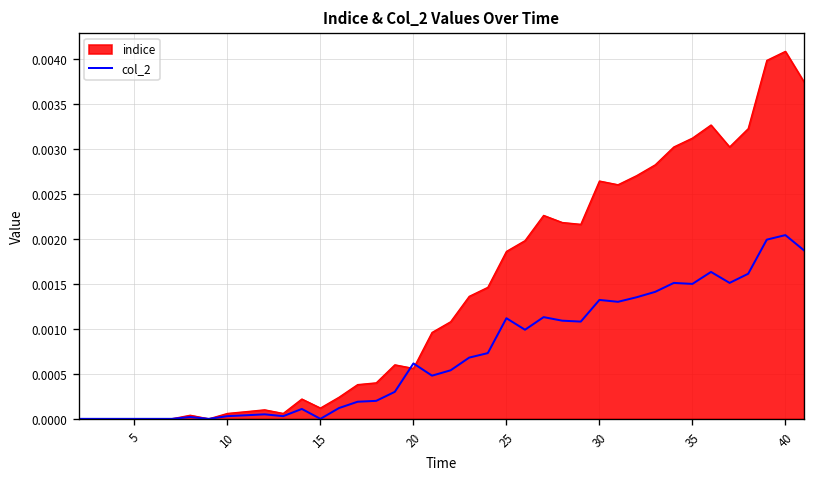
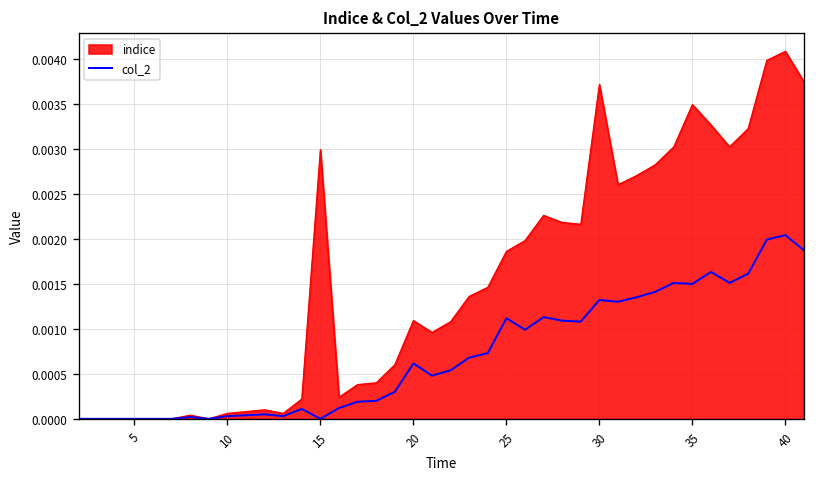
  {
    "indice": {
-     "15": 0.0001,
-     "20": 0.0006,
+     "15": 0.0030,
+     "20": 0.0011,
      "25": 0.0019,
-     "30": 0.0026,
-     "35": 0.0031,
+     "30": 0.0037,
+     "35": 0.0035,
      "40": 0.0041
    },
    "col_2": {
      "15": 0.0000,
      "20": 0.0006,
      "25": 0.0011,
      "30": 0.0013,
      "35": 0.0015,
      "40": 0.0020
    }
  }
